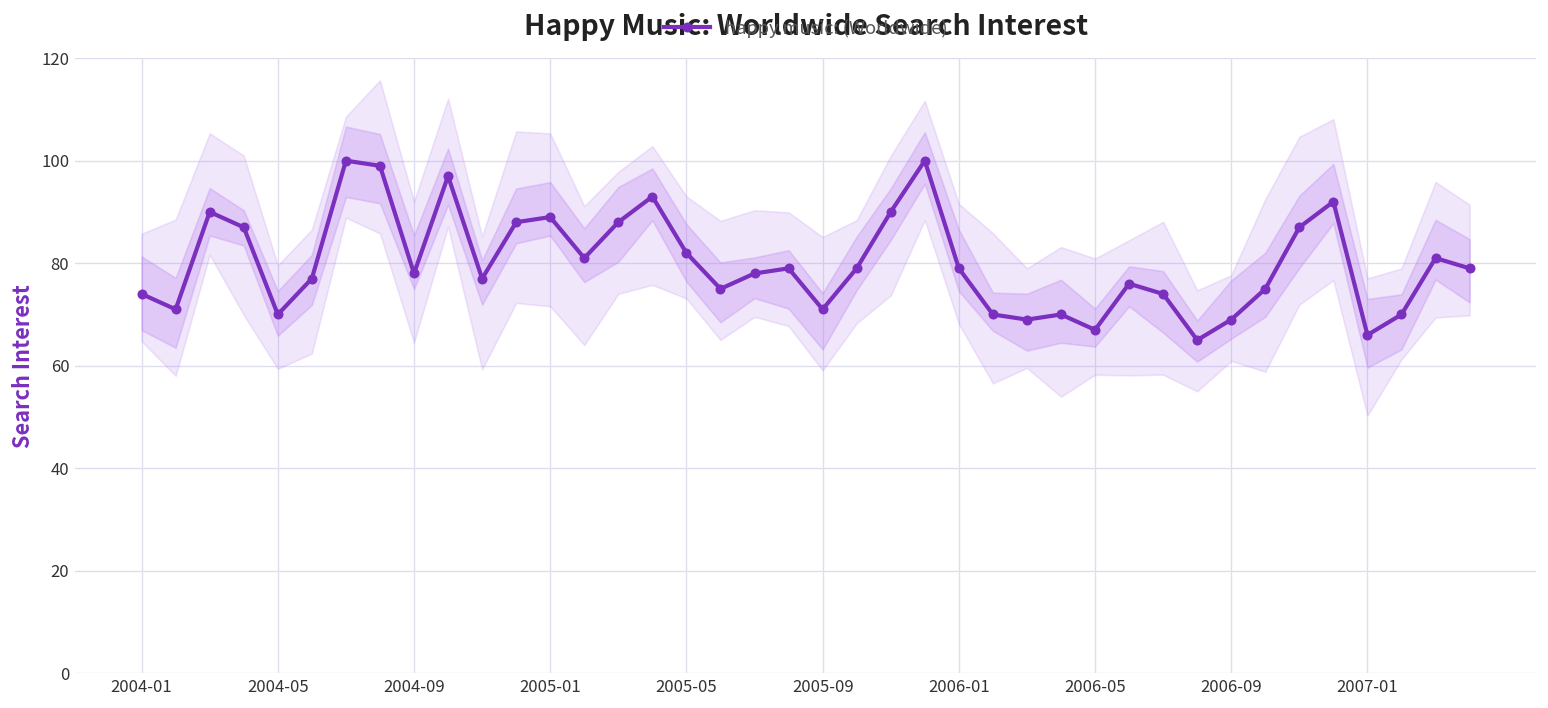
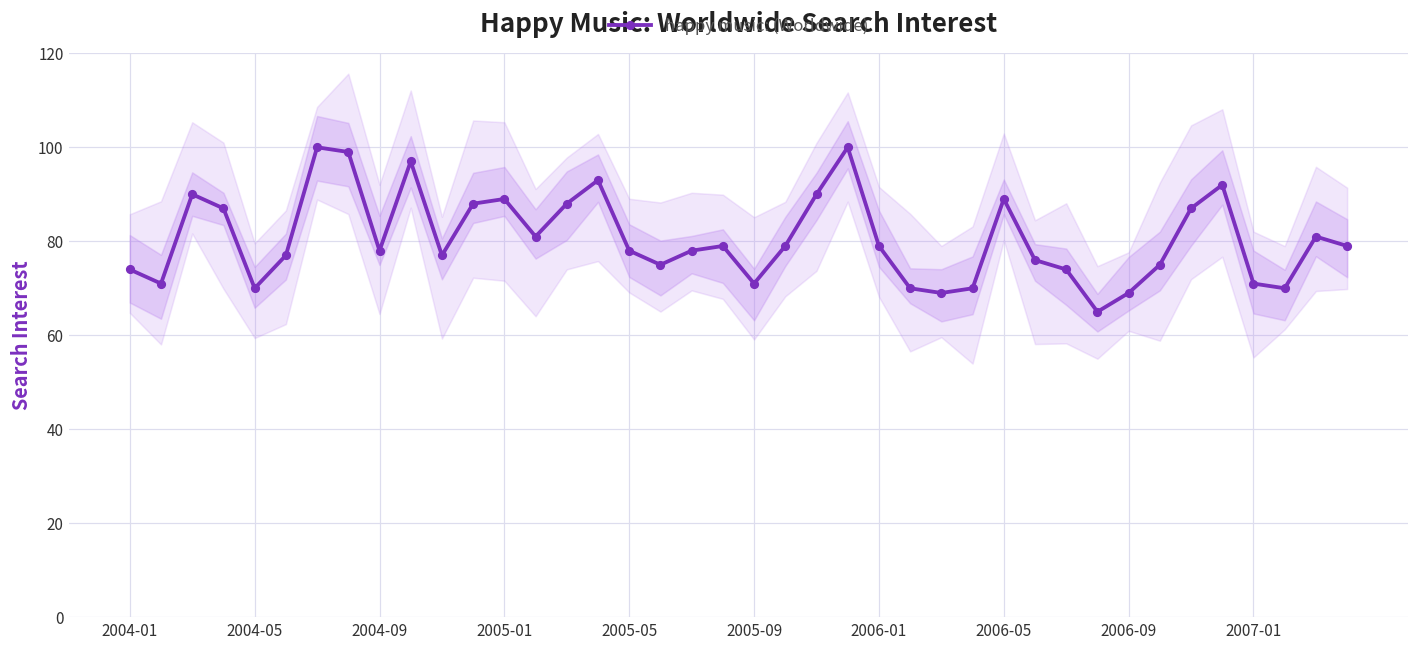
  {
    "happy music: (Worldwide)": {
      "2004-01": 74,
      "2004-05": 70,
      "2004-09": 78,
      "2005-01": 89,
-     "2005-05": 82,
+     "2005-05": 78,
      "2005-09": 71,
      "2006-01": 79,
-     "2006-05": 67,
+     "2006-05": 89,
      "2006-09": 69,
-     "2007-01": 66
+     "2007-01": 71
    }
  }
